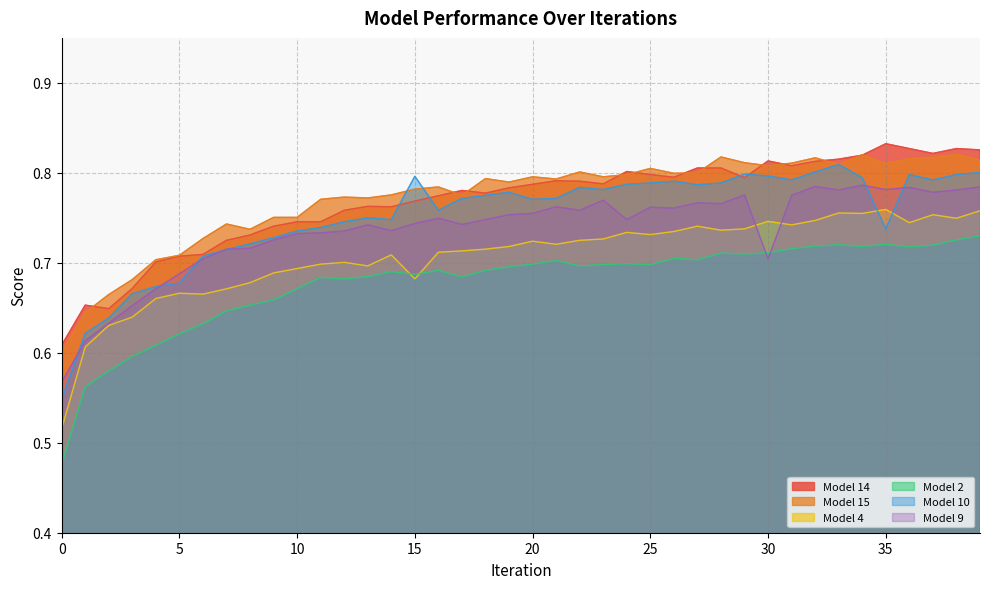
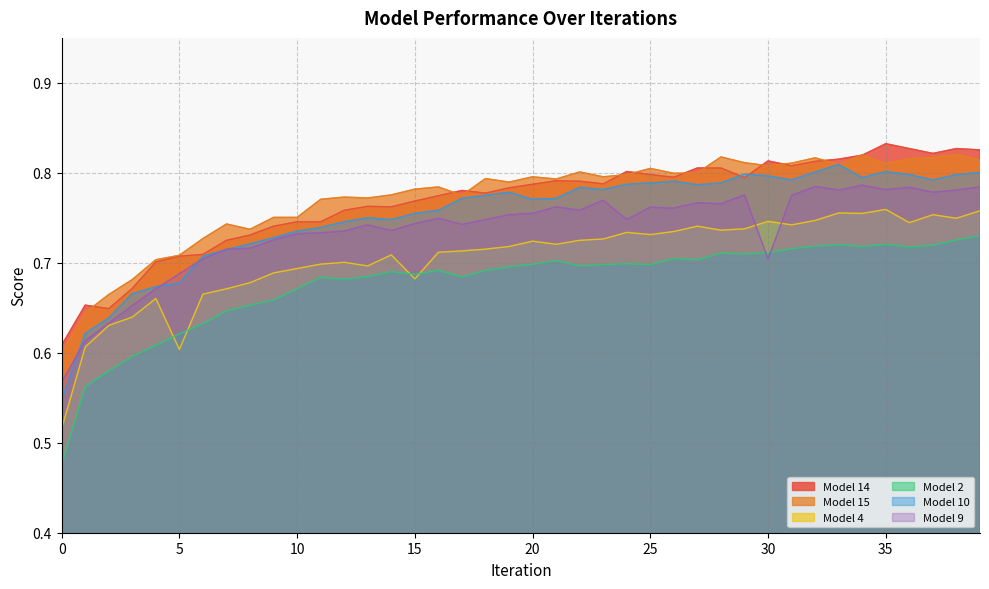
  {
    "Model 4": {
      "0": 0.52,
-     "5": 0.67,
+     "5": 0.60,
      "10": 0.69,
      "15": 0.68,
      "20": 0.72,
      "25": 0.73,
      "30": 0.75,
      "35": 0.76
    },
    "Model 2": {
      "0": 0.48,
      "5": 0.62,
      "10": 0.67,
      "15": 0.69,
      "20": 0.70,
      "25": 0.70,
      "30": 0.71,
      "35": 0.72
    },
    "Model 10": {
      "0": 0.55,
      "5": 0.68,
      "10": 0.74,
-     "15": 0.80,
+     "15": 0.75,
      "20": 0.77,
      "25": 0.79,
      "30": 0.80,
-     "35": 0.74
+     "35": 0.80
    },
    "Model 9": {
      "0": 0.57,
      "5": 0.69,
      "10": 0.73,
      "15": 0.74,
      "20": 0.75,
      "25": 0.76,
      "30": 0.70,
      "35": 0.78
    }
  }
